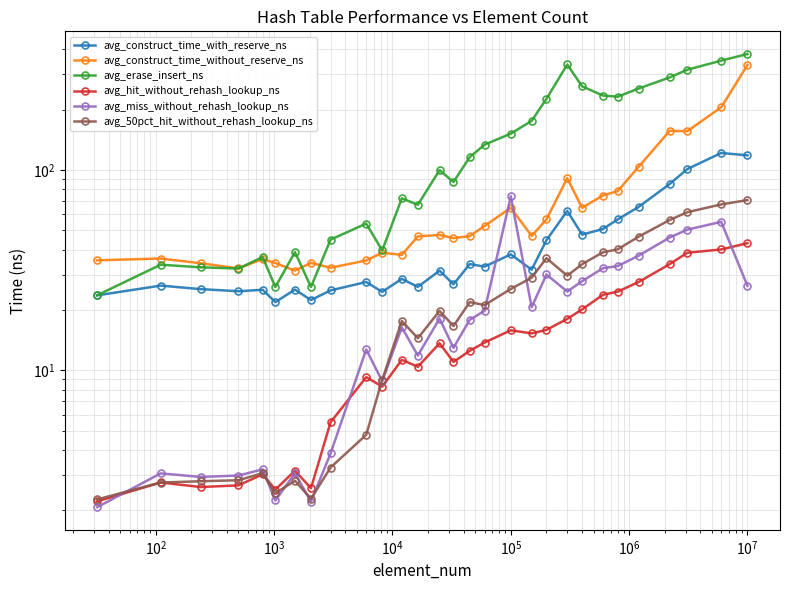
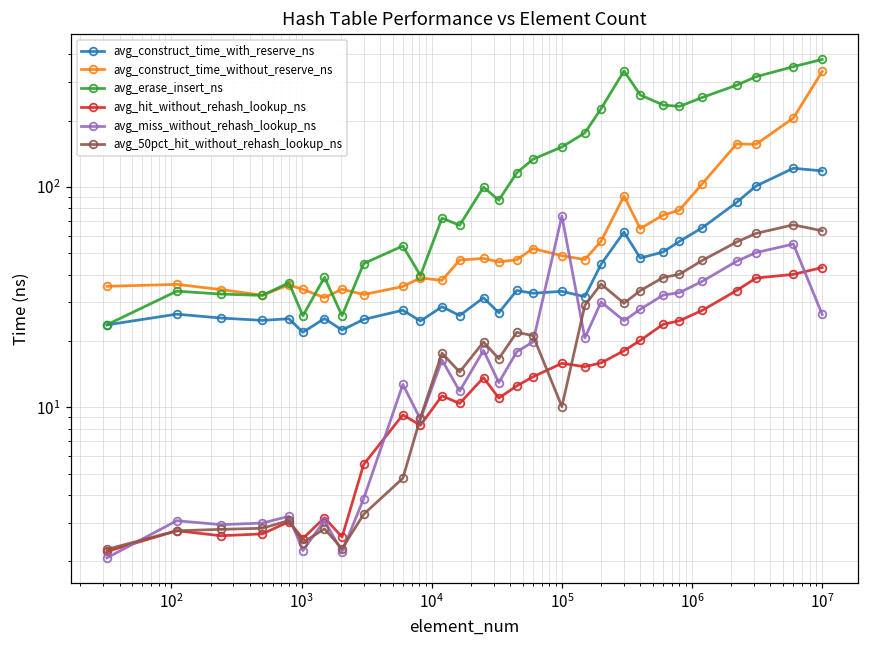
  {
    "avg_construct_time_with_reserve_ns": {
-     "10^5": 38,
+     "10^5": 34,
      "10^7": 120
    },
    "avg_construct_time_without_reserve_ns": {
-     "10^5": 65,
+     "10^5": 49,
      "10^7": 330
    },
    "avg_erase_insert_ns": {
      "10^5": 150,
      "10^7": 380
    },
    "avg_hit_without_rehash_lookup_ns": {
      "10^5": 16,
      "10^7": 43
    },
    "avg_miss_without_rehash_lookup_ns": {
      "10^5": 74,
      "10^7": 26
    },
    "avg_50pct_hit_without_rehash_lookup_ns": {
-     "10^5": 25,
-     "10^7": 71
+     "10^5": 10,
+     "10^7": 63
    }
  }
